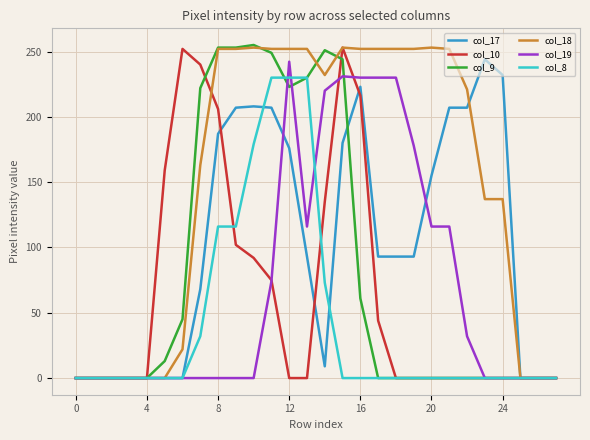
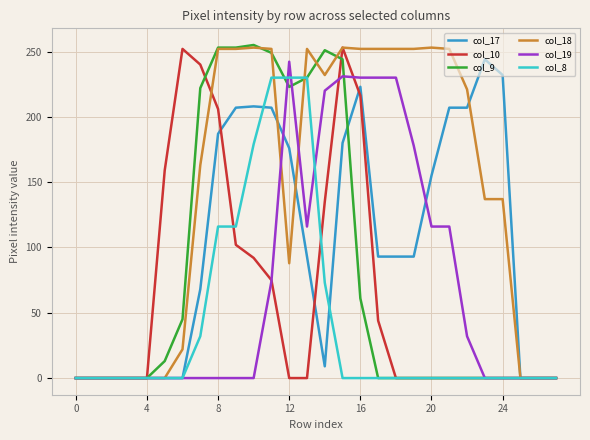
  {
    "col_10": {
      "8": 206,
      "12": 0,
      "16": 216
    },
    "col_9": {
      "12": 223,
      "16": 61
    },
    "col_18": {
-     "12": 252,
+     "12": 88,
      "16": 252,
      "20": 253,
      "24": 137
    },
    "col_19": {
      "8": 0,
      "12": 242,
      "16": 230,
      "20": 116
    }
  }
